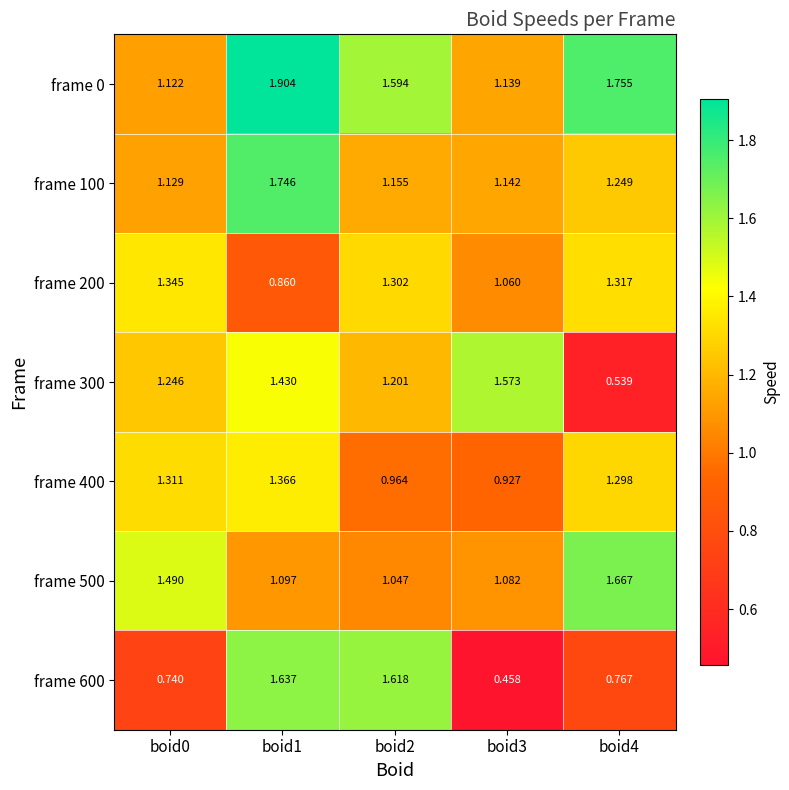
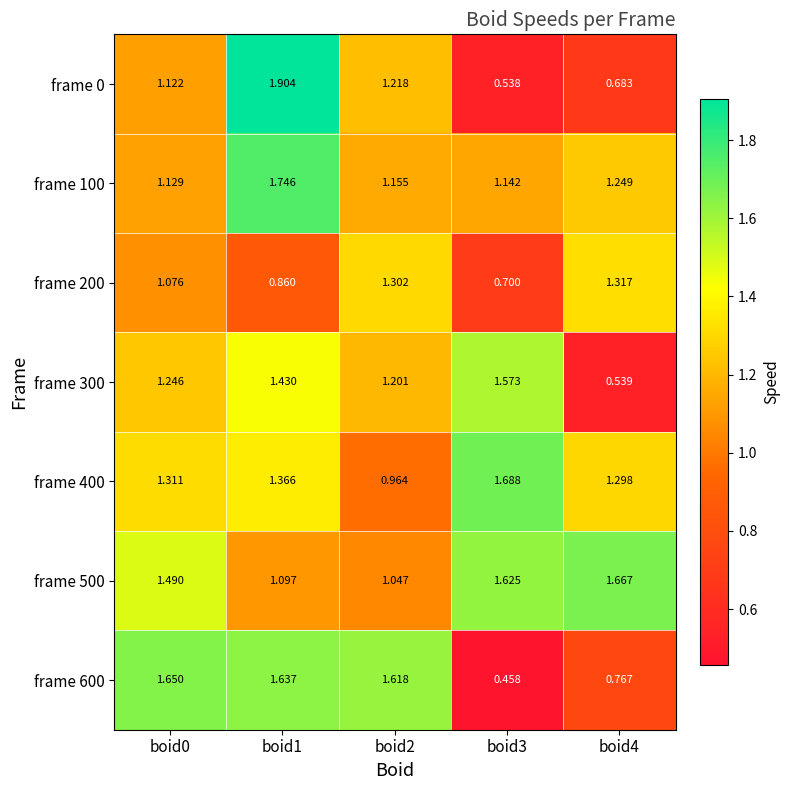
  {
    "frame 0": {
      "boid0": 1.122,
      "boid1": 1.904,
-     "boid2": 1.594,
-     "boid3": 1.139,
-     "boid4": 1.755
+     "boid2": 1.218,
+     "boid3": 0.538,
+     "boid4": 0.683
    },
    "frame 100": {
      "boid0": 1.129,
      "boid1": 1.746,
      "boid2": 1.155,
      "boid3": 1.142,
      "boid4": 1.249
    },
    "frame 200": {
-     "boid0": 1.345,
+     "boid0": 1.076,
      "boid1": 0.860,
      "boid2": 1.302,
-     "boid3": 1.060,
+     "boid3": 0.700,
      "boid4": 1.317
    },
    "frame 300": {
      "boid0": 1.246,
      "boid1": 1.430,
      "boid2": 1.201,
      "boid3": 1.573,
      "boid4": 0.539
    },
    "frame 400": {
      "boid0": 1.311,
      "boid1": 1.366,
      "boid2": 0.964,
-     "boid3": 0.927,
+     "boid3": 1.688,
      "boid4": 1.298
    },
    "frame 500": {
      "boid0": 1.490,
      "boid1": 1.097,
      "boid2": 1.047,
-     "boid3": 1.082,
+     "boid3": 1.625,
      "boid4": 1.667
    },
    "frame 600": {
-     "boid0": 0.740,
+     "boid0": 1.650,
      "boid1": 1.637,
      "boid2": 1.618,
      "boid3": 0.458,
      "boid4": 0.767
    }
  }
